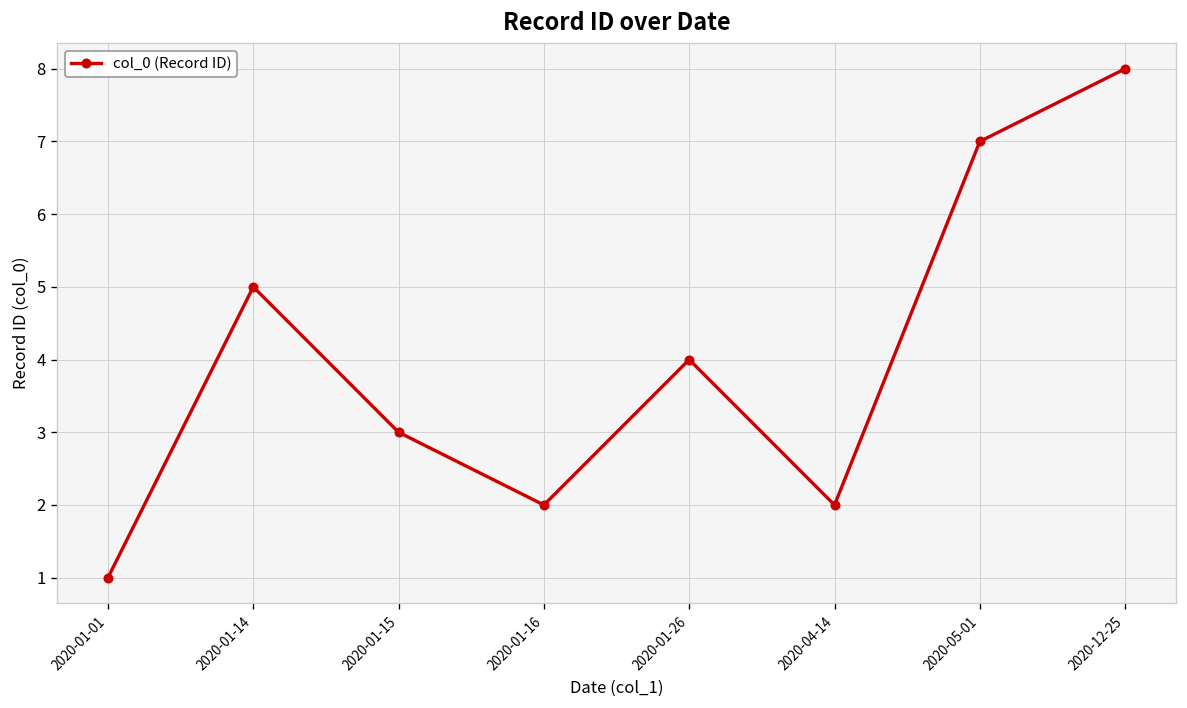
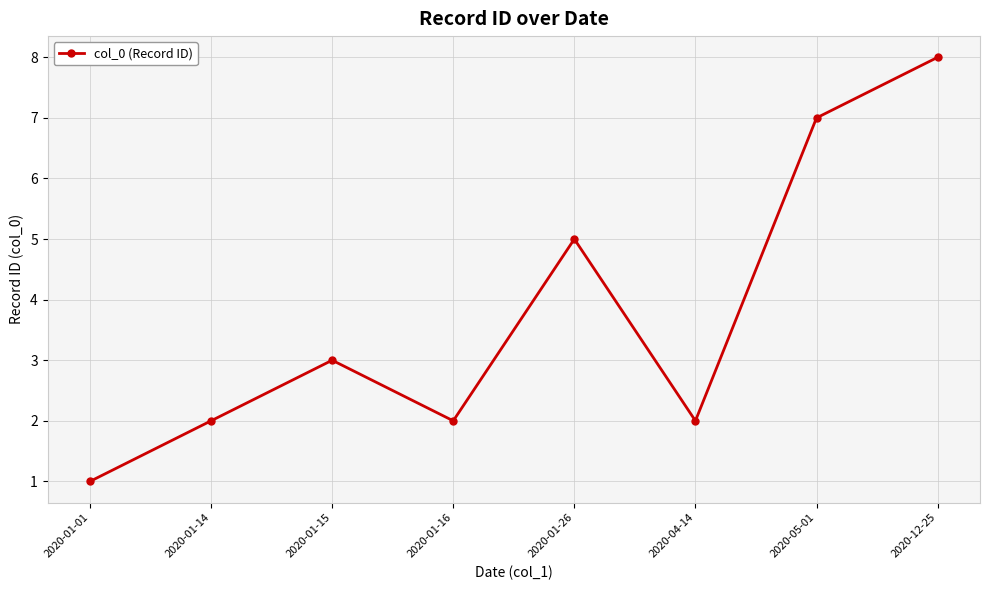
  {
    "2020-01-01": 1,
-   "2020-01-14": 5,
+   "2020-01-14": 2,
    "2020-01-15": 3,
    "2020-01-16": 2,
-   "2020-01-26": 4,
+   "2020-01-26": 5,
    "2020-04-14": 2,
    "2020-05-01": 7,
    "2020-12-25": 8
  }
